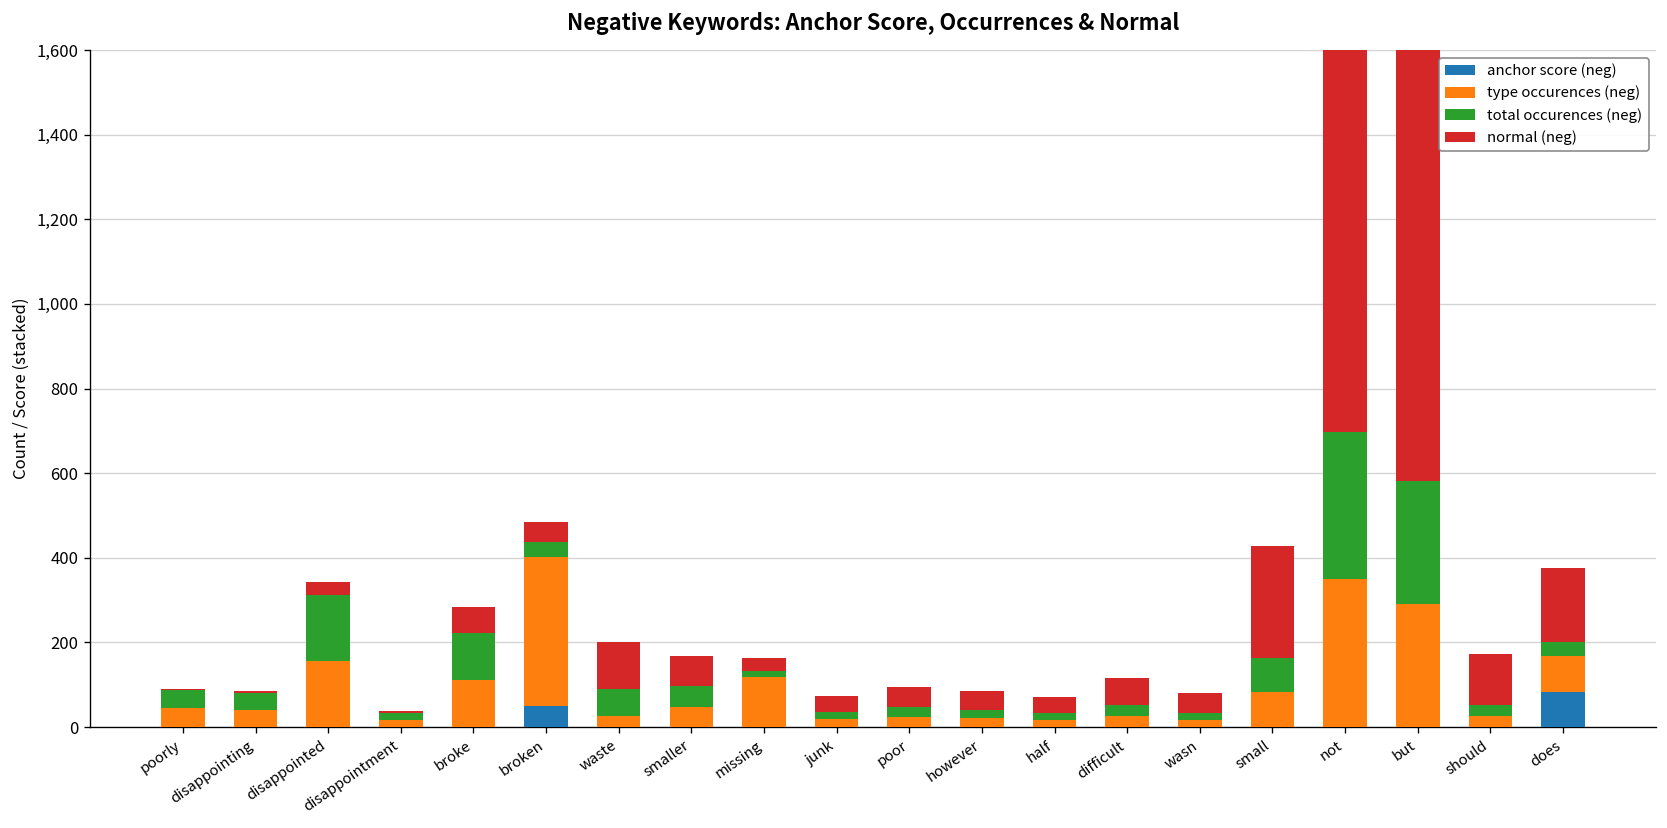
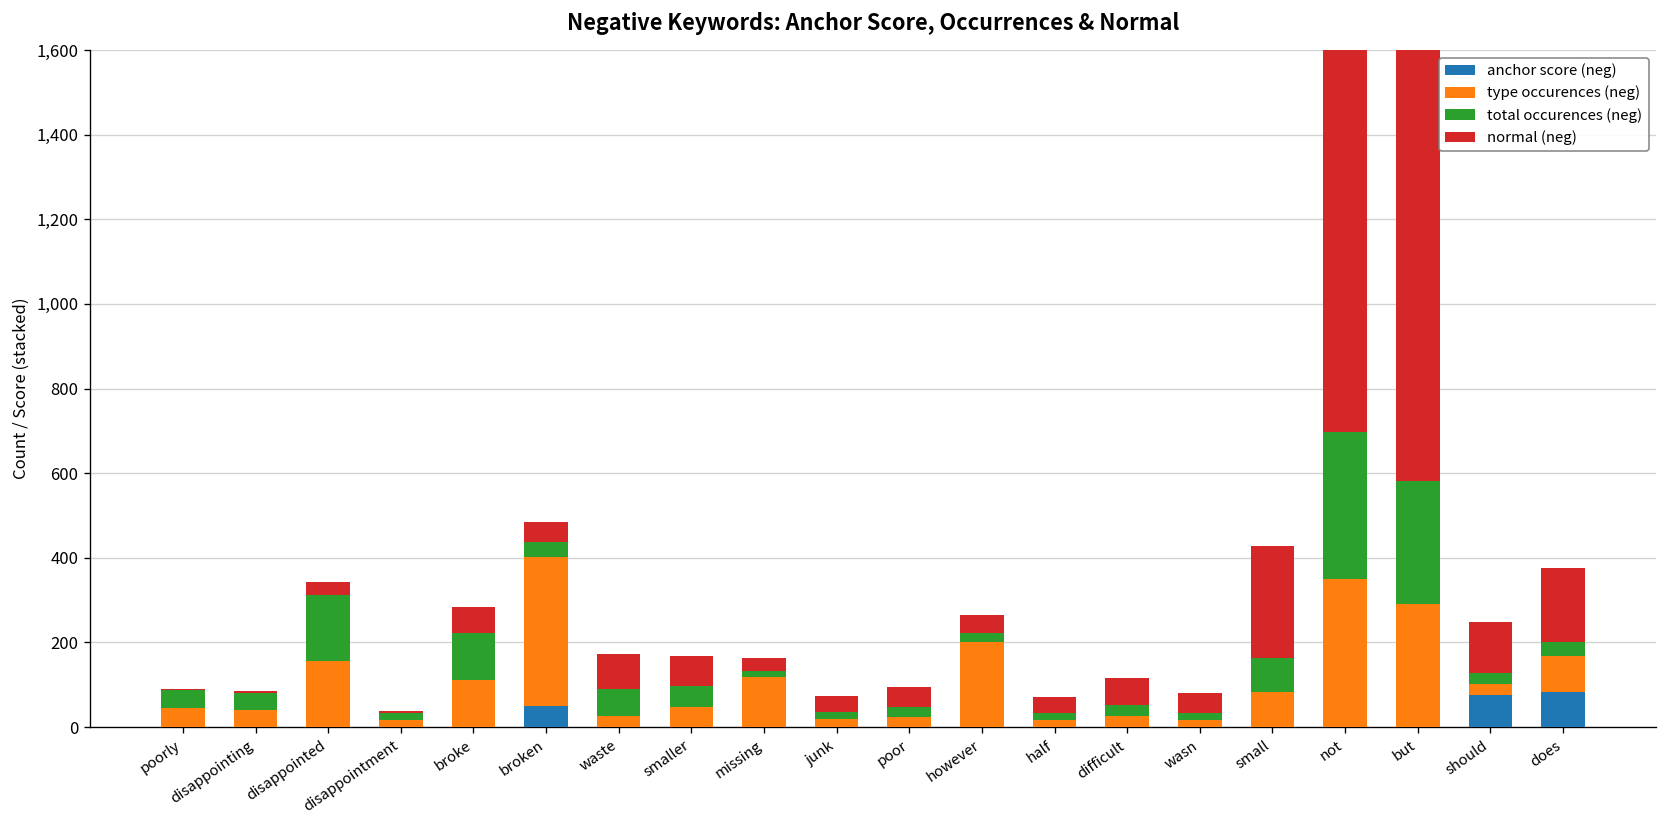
  {
    "anchor score (neg)": {
      "broken": 50,
-     "should": 0,
+     "should": 80,
      "does": 80
    },
    "type occurences (neg)": {
      "poorly": 40,
      "disappointing": 40,
      "disappointed": 160,
      "disappointment": 20,
      "broke": 110,
      "broken": 350,
      "waste": 30,
      "smaller": 50,
      "missing": 120,
      "junk": 20,
      "poor": 20,
-     "however": 20,
+     "however": 200,
      "half": 20,
      "difficult": 30,
      "wasn": 20,
      "small": 80,
      "not": 350,
      "but": 290,
      "should": 30,
      "does": 90
    },
    "total occurences (neg)": {
      "poorly": 40,
      "disappointing": 40,
      "disappointed": 160,
      "disappointment": 20,
      "broke": 110,
      "broken": 40,
      "waste": 60,
      "smaller": 50,
      "missing": 20,
      "junk": 20,
      "poor": 20,
      "however": 20,
      "half": 20,
      "difficult": 30,
      "wasn": 20,
      "small": 80,
      "not": 350,
      "but": 290,
      "should": 30,
      "does": 30
    },
    "normal (neg)": {
      "disappointed": 30,
      "broke": 60,
      "broken": 50,
-     "waste": 110,
+     "waste": 80,
      "smaller": 70,
      "missing": 30,
      "junk": 40,
      "poor": 50,
      "however": 40,
      "half": 40,
      "difficult": 60,
      "wasn": 50,
      "small": 260,
      "should": 120,
      "does": 170
    }
  }
